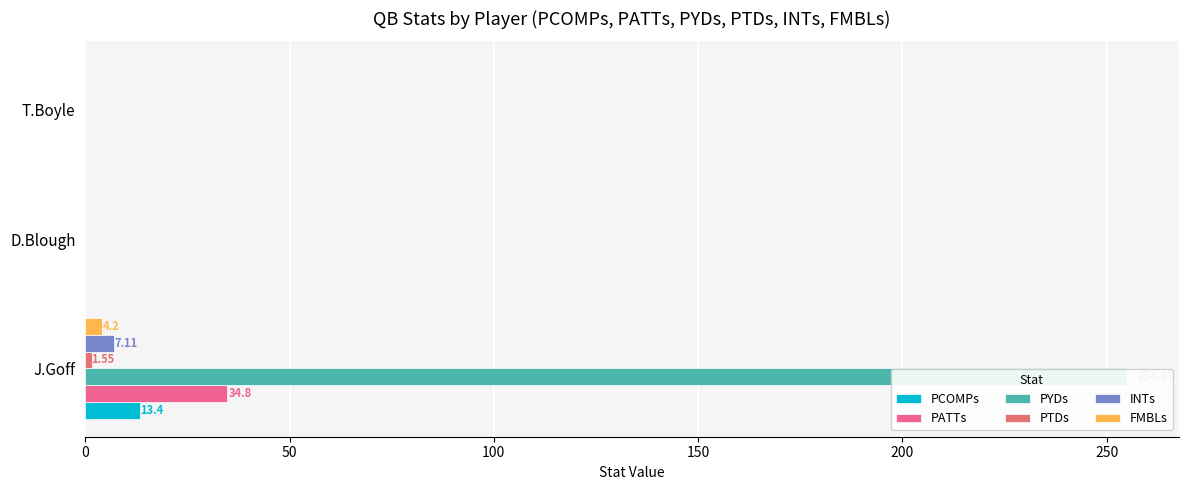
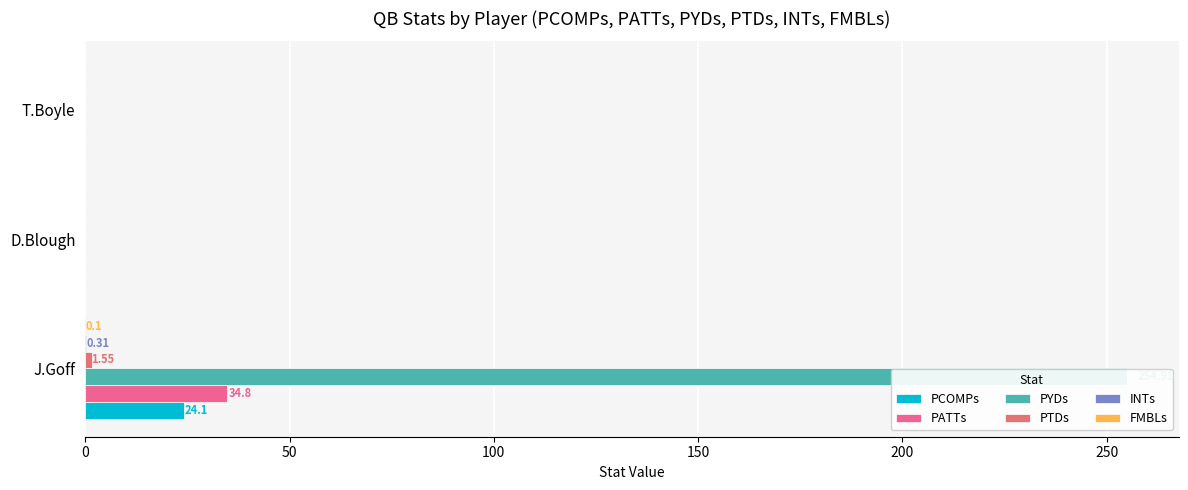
  {
    "PCOMPs": {
-     "J.Goff": 13.4
+     "J.Goff": 24.1
    },
    "PYDs": {
      "T.Boyle": 0,
      "D.Blough": 0
    },
    "INTs": {
-     "J.Goff": 7.11
+     "J.Goff": 0.31
    },
    "FMBLs": {
-     "J.Goff": 4.2
+     "J.Goff": 0.1
    }
  }
